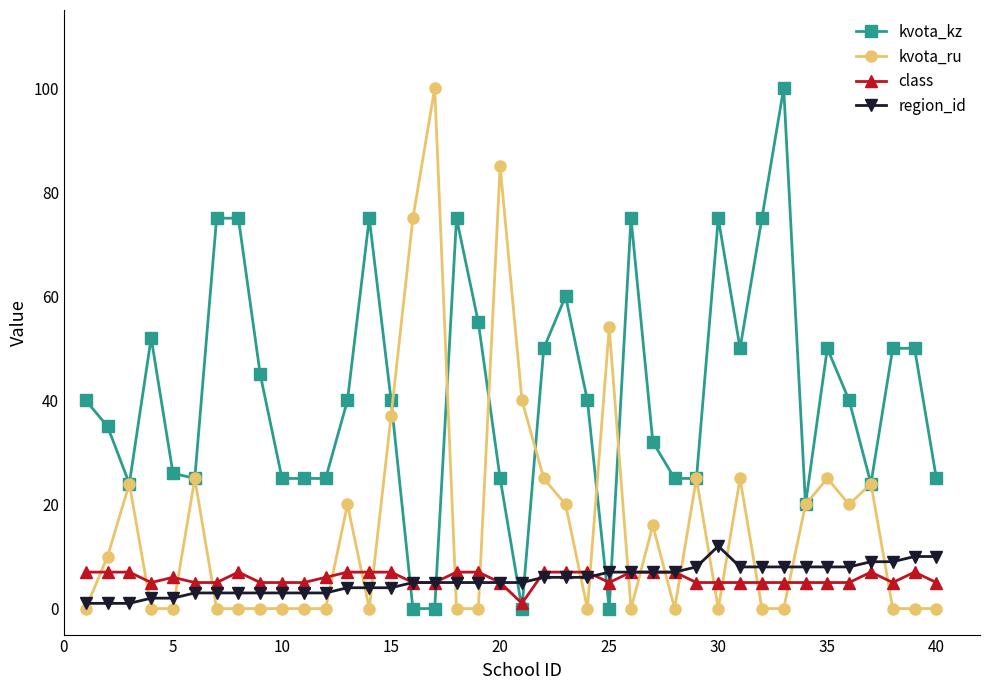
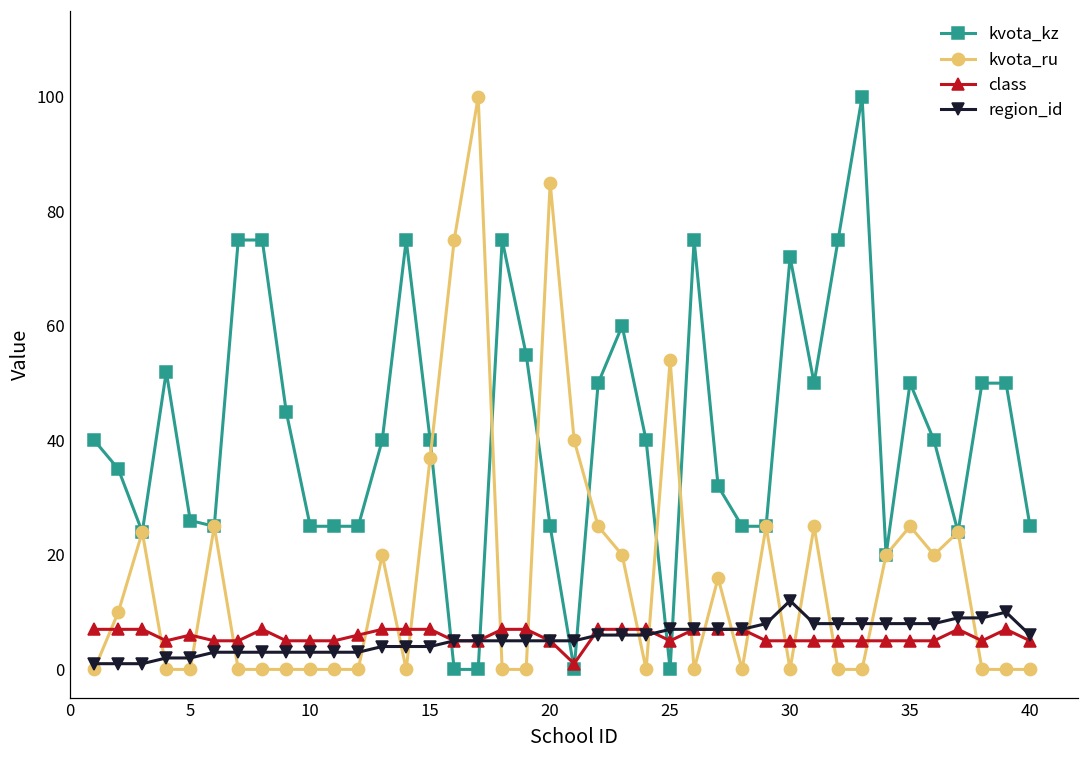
  {
    "kvota_kz": {
      "5": 26,
      "10": 25,
      "15": 40,
      "20": 25,
      "25": 0,
-     "30": 75,
+     "30": 72,
      "35": 50,
      "40": 25
    },
    "kvota_ru": {
      "5": 0,
      "10": 0,
      "15": 37,
      "20": 85,
      "25": 54,
      "30": 0,
      "35": 25,
      "40": 0
    },
    "class": {
      "5": 6,
      "10": 5,
      "15": 7,
      "25": 5,
      "30": 5,
      "35": 5,
      "40": 5
    },
    "region_id": {
      "5": 2,
      "10": 3,
      "15": 4,
      "25": 7,
      "30": 12,
      "35": 8,
-     "40": 10
+     "40": 6
    }
  }
